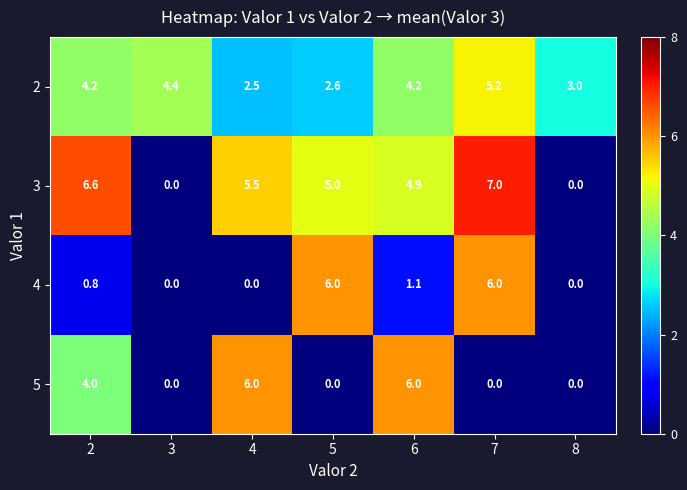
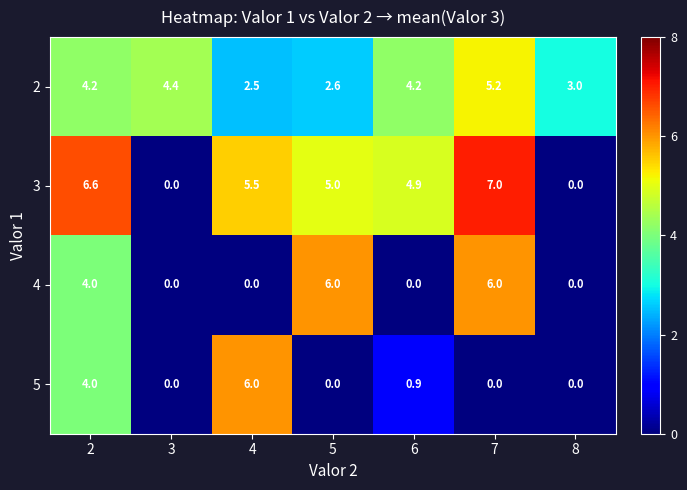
  {
    "2": {
      "2": 4.2,
      "3": 4.4,
      "4": 2.5,
      "5": 2.6,
      "6": 4.2,
      "7": 5.2,
      "8": 3.0
    },
    "3": {
      "2": 6.6,
      "3": 0.0,
      "4": 5.5,
      "5": 5.0,
      "6": 4.9,
      "7": 7.0,
      "8": 0.0
    },
    "4": {
-     "2": 0.8,
+     "2": 4.0,
      "3": 0.0,
      "4": 0.0,
      "5": 6.0,
-     "6": 1.1,
+     "6": 0.0,
      "7": 6.0,
      "8": 0.0
    },
    "5": {
      "2": 4.0,
      "3": 0.0,
      "4": 6.0,
      "5": 0.0,
-     "6": 6.0,
+     "6": 0.9,
      "7": 0.0,
      "8": 0.0
    }
  }
